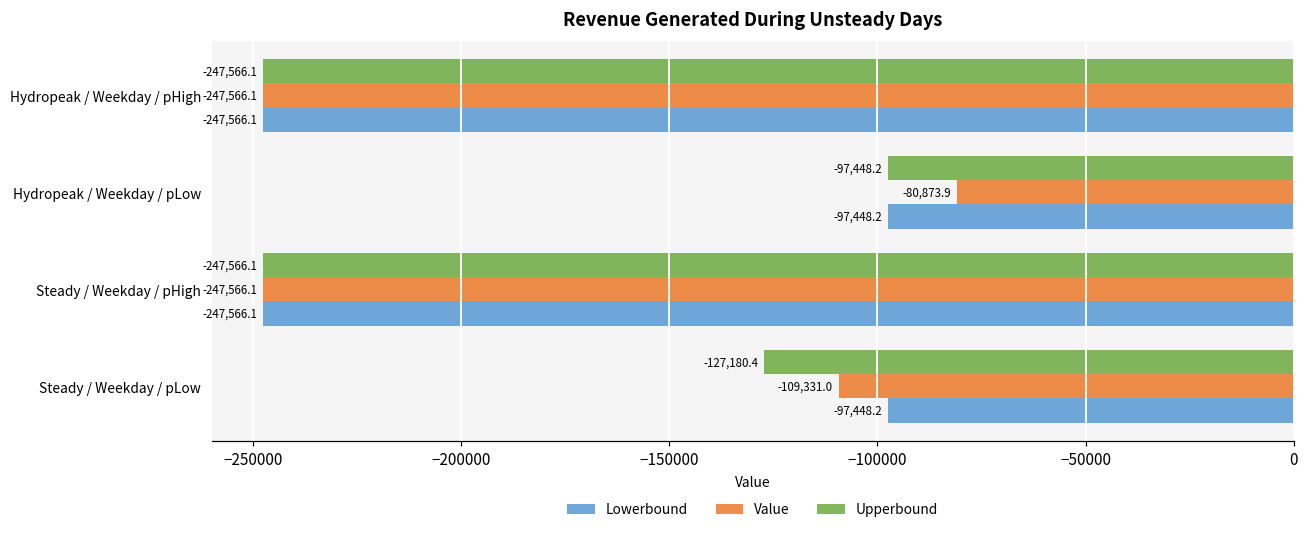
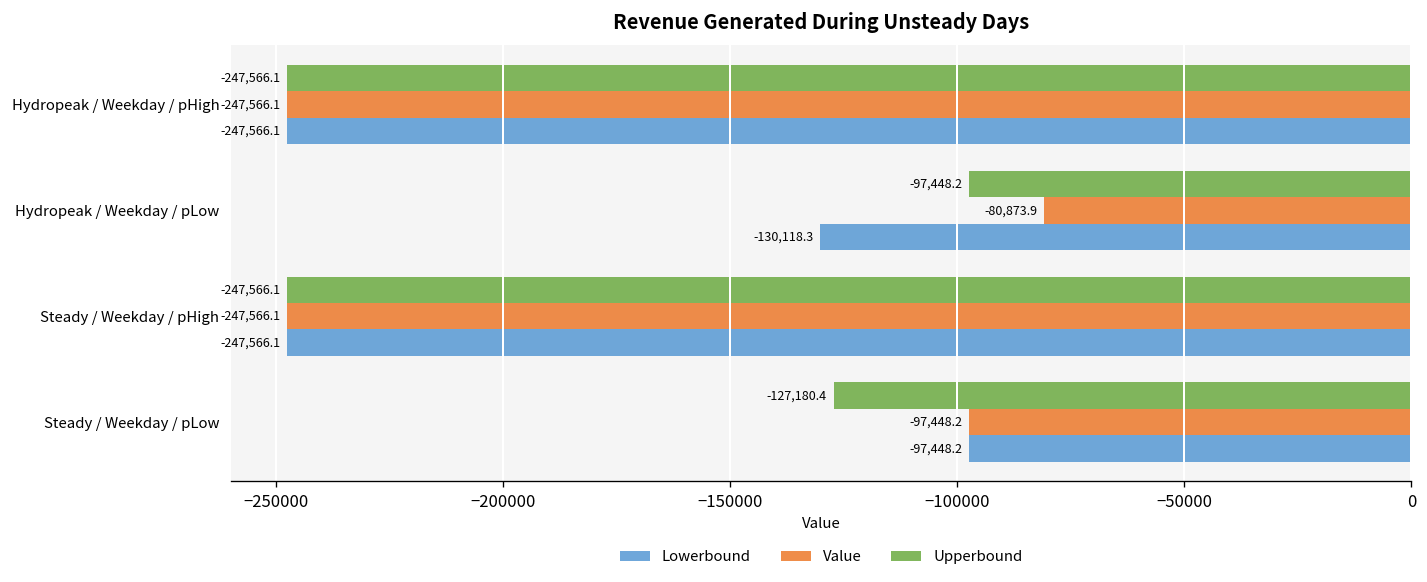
  {
    "Lowerbound": {
      "Hydropeak / Weekday / pHigh": "-247,566.1",
-     "Hydropeak / Weekday / pLow": "-97,448.2",
+     "Hydropeak / Weekday / pLow": "-130,118.3",
      "Steady / Weekday / pHigh": "-247,566.1",
      "Steady / Weekday / pLow": "-97,448.2"
    },
    "Value": {
      "Hydropeak / Weekday / pHigh": "-247,566.1",
      "Hydropeak / Weekday / pLow": "-80,873.9",
      "Steady / Weekday / pHigh": "-247,566.1",
-     "Steady / Weekday / pLow": "-109,331.0"
+     "Steady / Weekday / pLow": "-97,448.2"
    },
    "Upperbound": {
      "Hydropeak / Weekday / pHigh": "-247,566.1",
      "Hydropeak / Weekday / pLow": "-97,448.2",
      "Steady / Weekday / pHigh": "-247,566.1",
      "Steady / Weekday / pLow": "-127,180.4"
    }
  }
